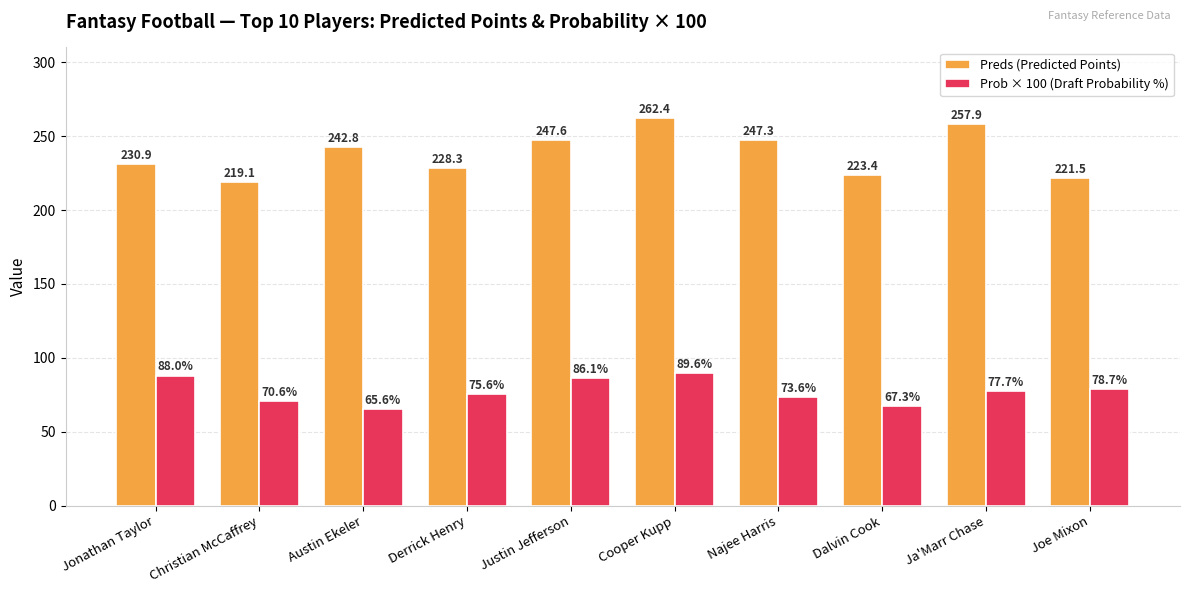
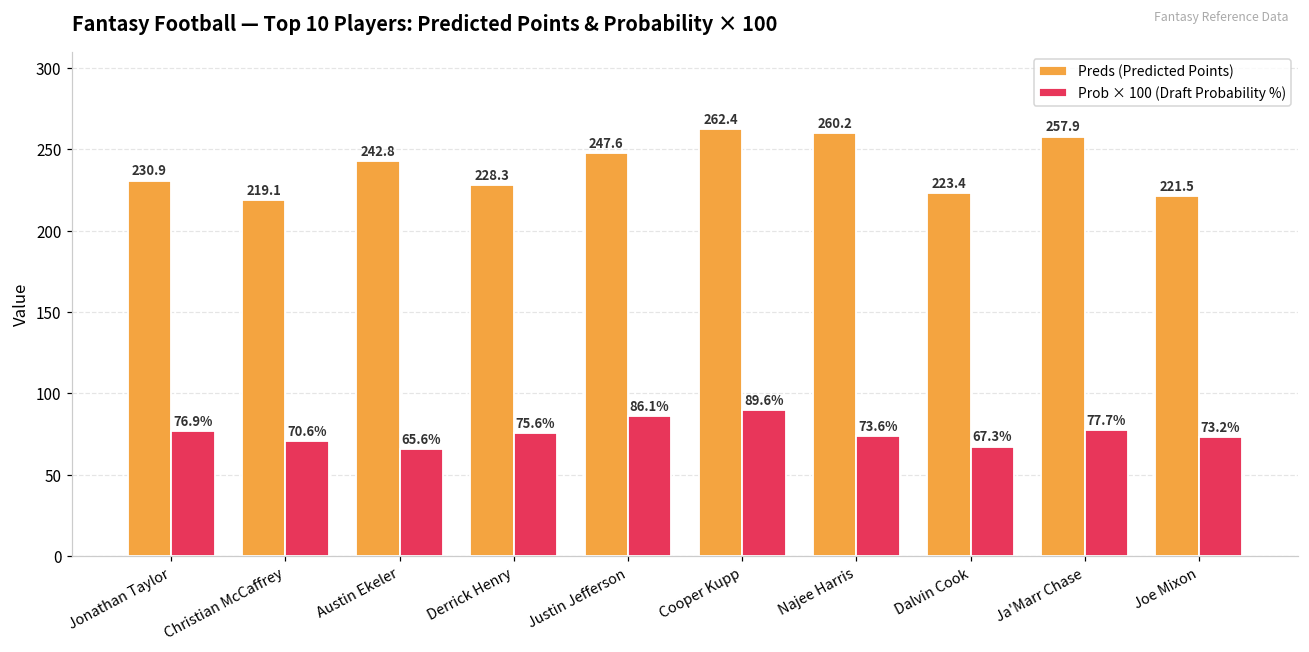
  {
    "Preds (Predicted Points)": {
      "Jonathan Taylor": "230.9",
      "Christian McCaffrey": "219.1",
      "Austin Ekeler": "242.8",
      "Derrick Henry": "228.3",
      "Justin Jefferson": "247.6",
      "Cooper Kupp": "262.4",
-     "Najee Harris": "247.3",
+     "Najee Harris": "260.2",
      "Dalvin Cook": "223.4",
      "Ja'Marr Chase": "257.9",
      "Joe Mixon": "221.5"
    },
    "Prob × 100 (Draft Probability %)": {
-     "Jonathan Taylor": "88.0%",
+     "Jonathan Taylor": "76.9%",
      "Christian McCaffrey": "70.6%",
      "Austin Ekeler": "65.6%",
      "Derrick Henry": "75.6%",
      "Justin Jefferson": "86.1%",
      "Cooper Kupp": "89.6%",
      "Najee Harris": "73.6%",
      "Dalvin Cook": "67.3%",
      "Ja'Marr Chase": "77.7%",
-     "Joe Mixon": "78.7%"
+     "Joe Mixon": "73.2%"
    }
  }
